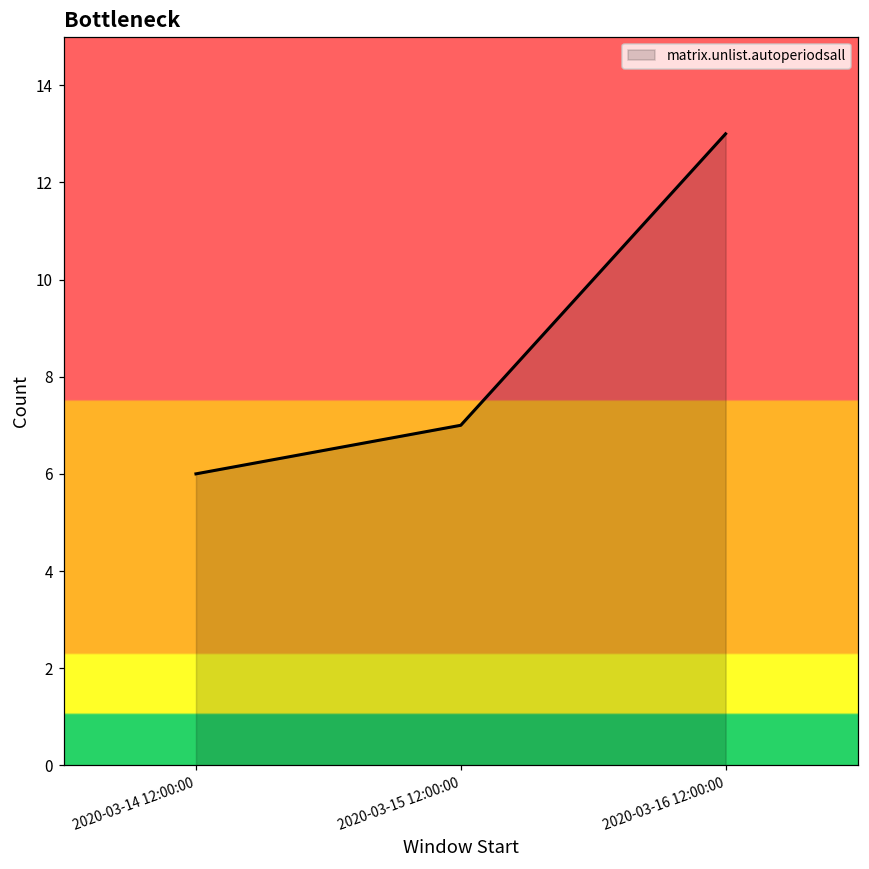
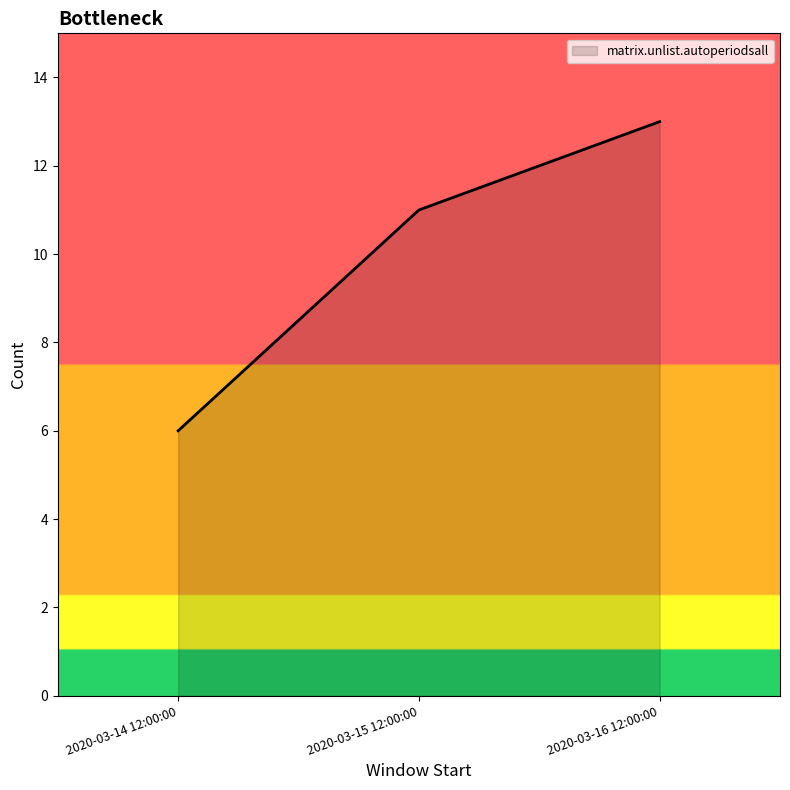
  {
    "2020-03-14 12:00:00": 6,
-   "2020-03-15 12:00:00": 7,
+   "2020-03-15 12:00:00": 11,
    "2020-03-16 12:00:00": 13
  }
